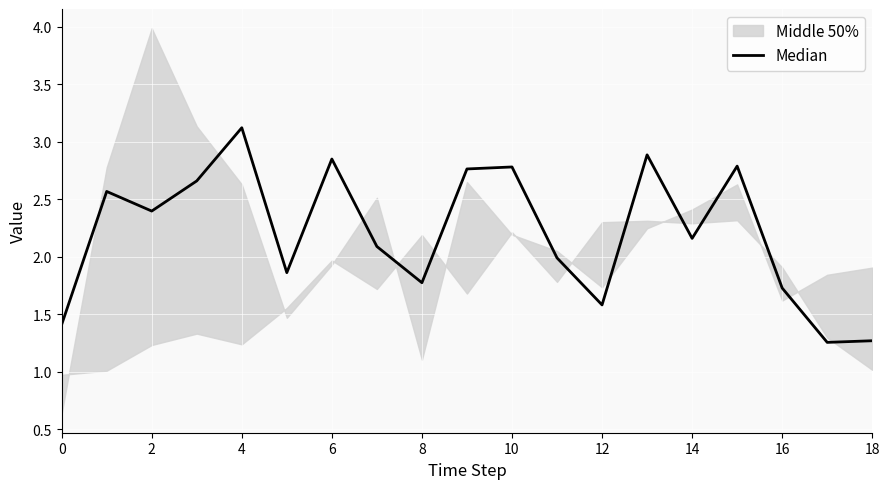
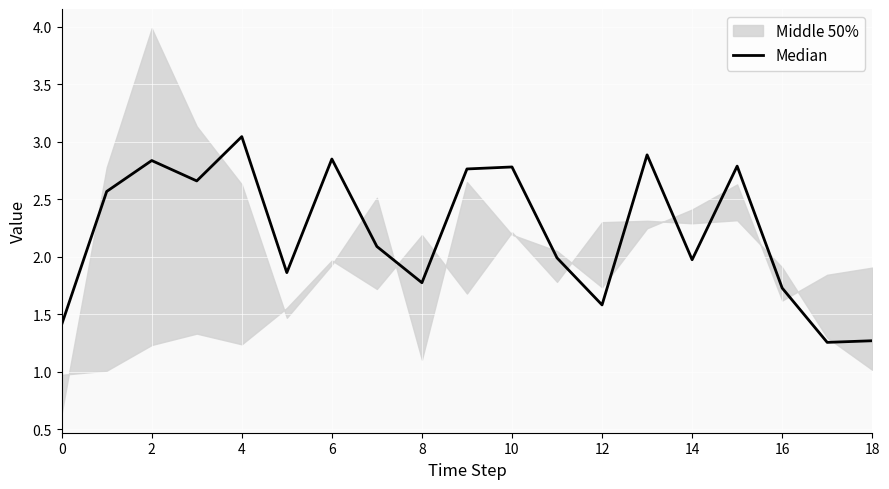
  {
    "Median": {
      "0": 1.41,
-     "2": 2.40,
-     "4": 3.12,
+     "2": 2.84,
+     "4": 3.04,
      "6": 2.85,
      "8": 1.77,
      "10": 2.78,
      "12": 1.58,
-     "14": 2.16,
+     "14": 1.97,
      "16": 1.73,
      "18": 1.27
    }
  }
